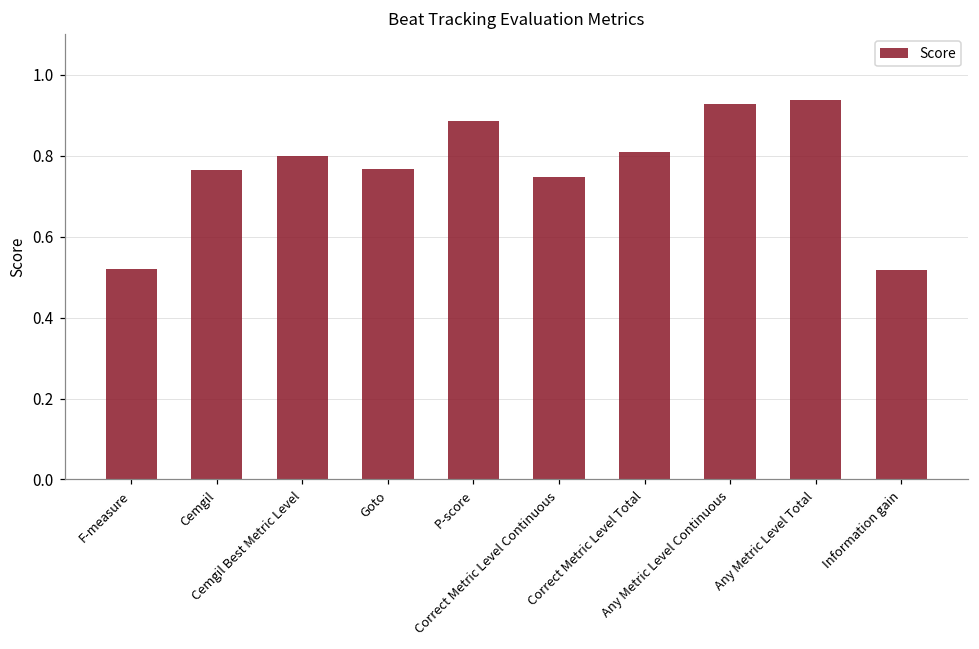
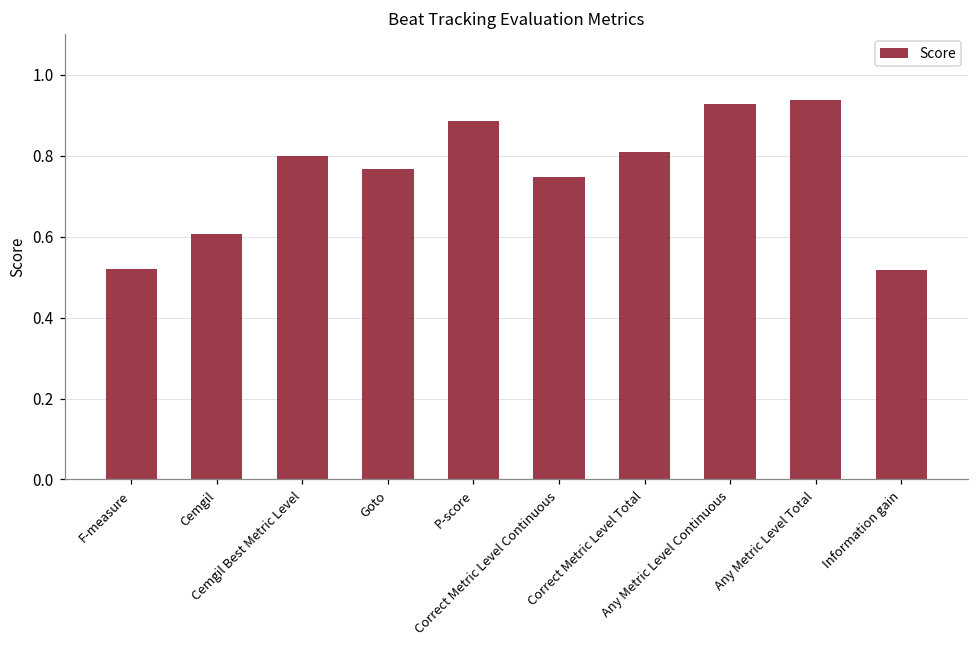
  {
    "F-measure": 0.52,
-   "Cemgil": 0.76,
+   "Cemgil": 0.61,
    "Cemgil Best Metric Level": 0.80,
    "Goto": 0.77,
    "P-score": 0.89,
    "Correct Metric Level Continuous": 0.75,
    "Correct Metric Level Total": 0.81,
    "Any Metric Level Continuous": 0.93,
    "Any Metric Level Total": 0.94,
    "Information gain": 0.52
  }
